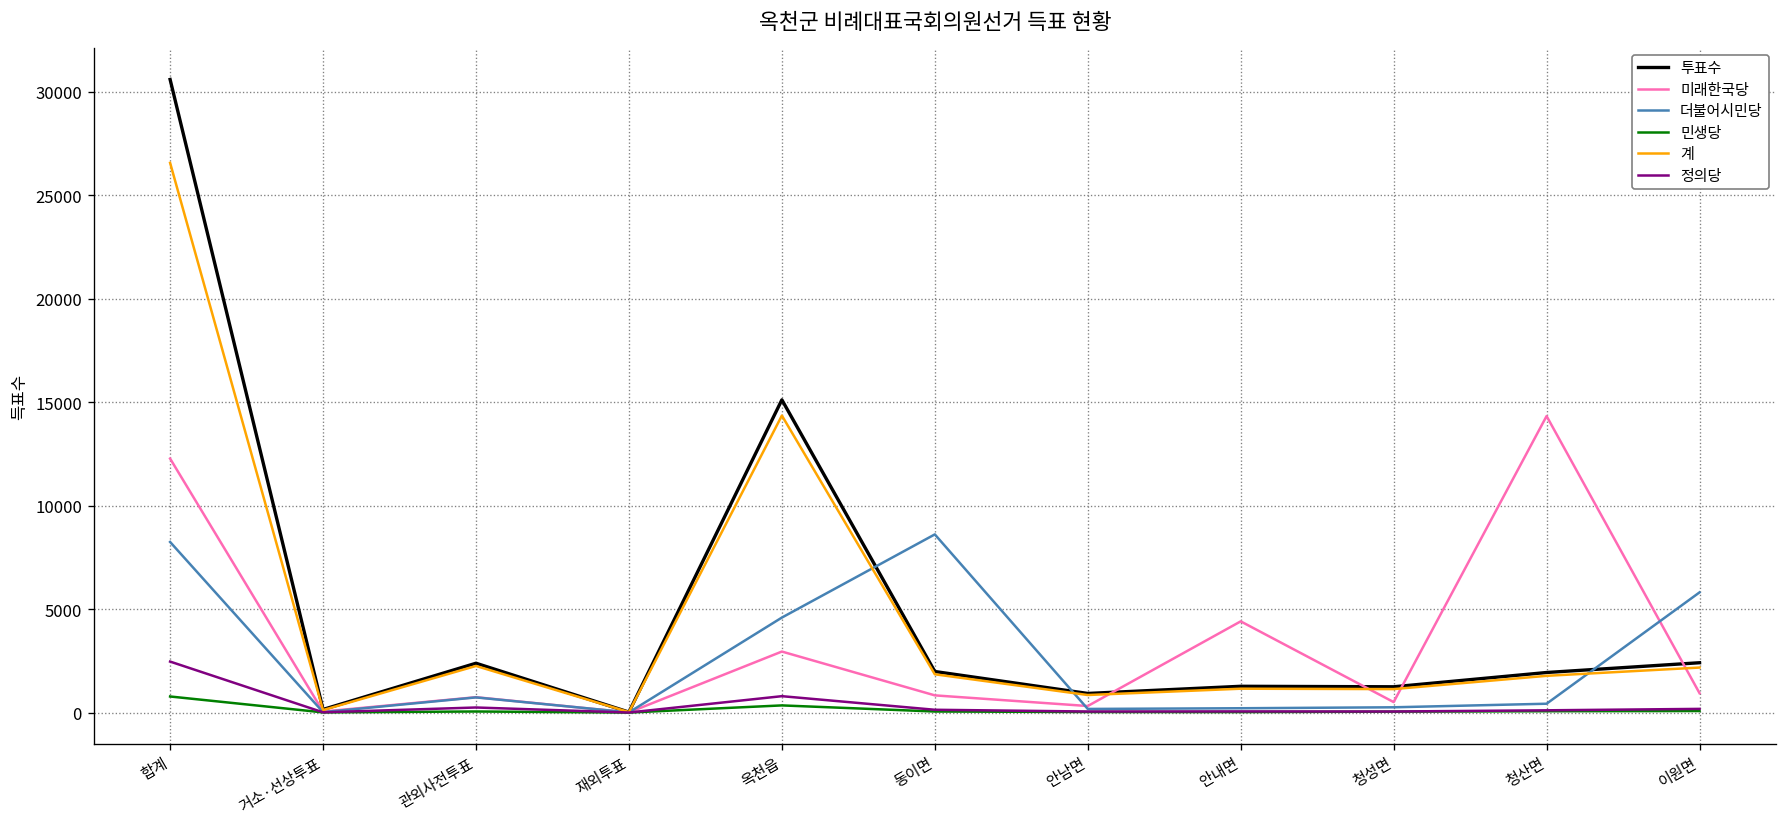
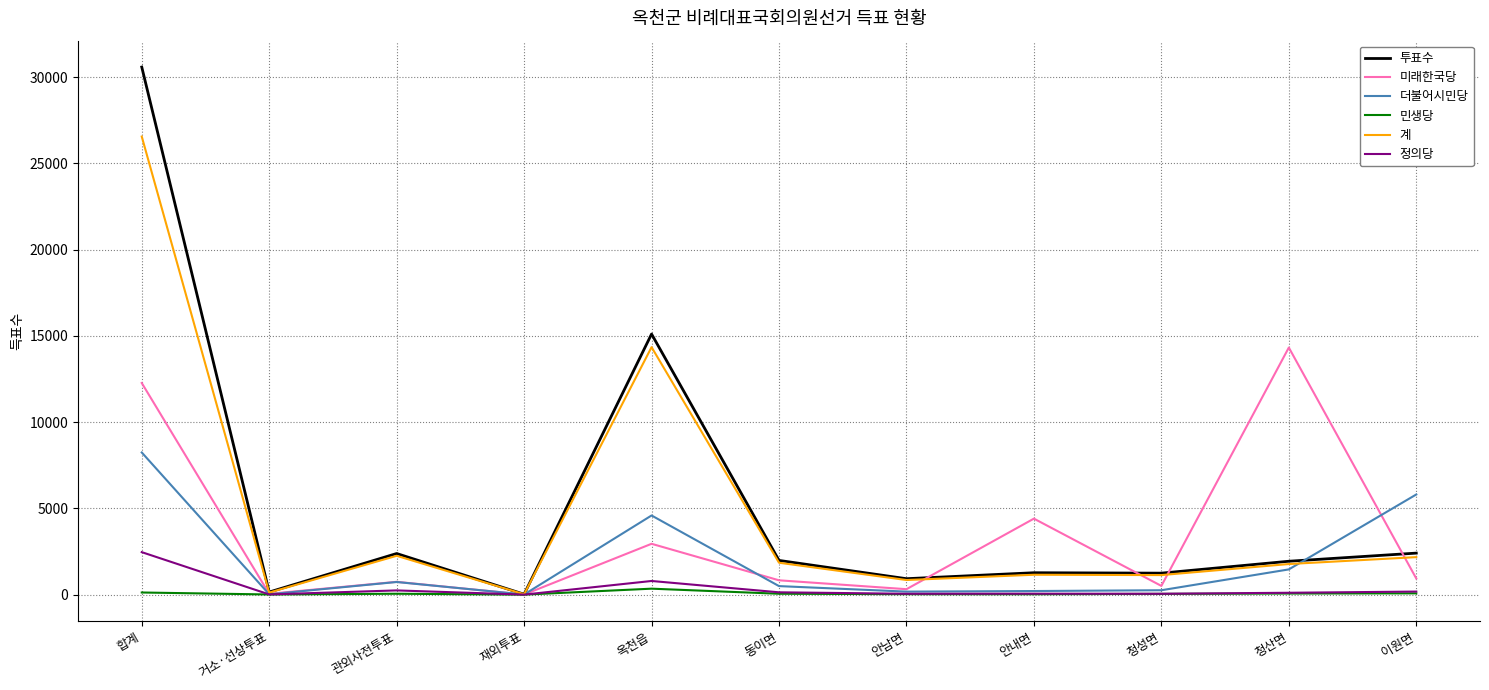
  {
    "투표수": {
      "합계": 30600,
      "옥천읍": 15100,
      "청산면": 1900,
      "이원면": 2400
    },
    "미래한국당": {
      "합계": 12300,
      "옥천읍": 2900,
      "동이면": 800,
      "안내면": 4400,
      "청성면": 500,
      "청산면": 14300,
      "이원면": 900
    },
    "더불어시민당": {
      "합계": 8200,
      "옥천읍": 4600,
-     "동이면": 8600,
+     "동이면": 500,
      "안내면": 200,
      "청성면": 300,
-     "청산면": 400,
+     "청산면": 1500,
      "이원면": 5800
    },
    "민생당": {
-     "합계": 800,
+     "합계": 100,
      "관외사전투표": 100,
      "옥천읍": 300
    },
    "계": {
      "합계": 26600,
      "옥천읍": 14400,
      "청산면": 1800,
      "이원면": 2200
    },
    "정의당": {
      "합계": 2500,
      "관외사전투표": 200,
      "옥천읍": 800
    }
  }
